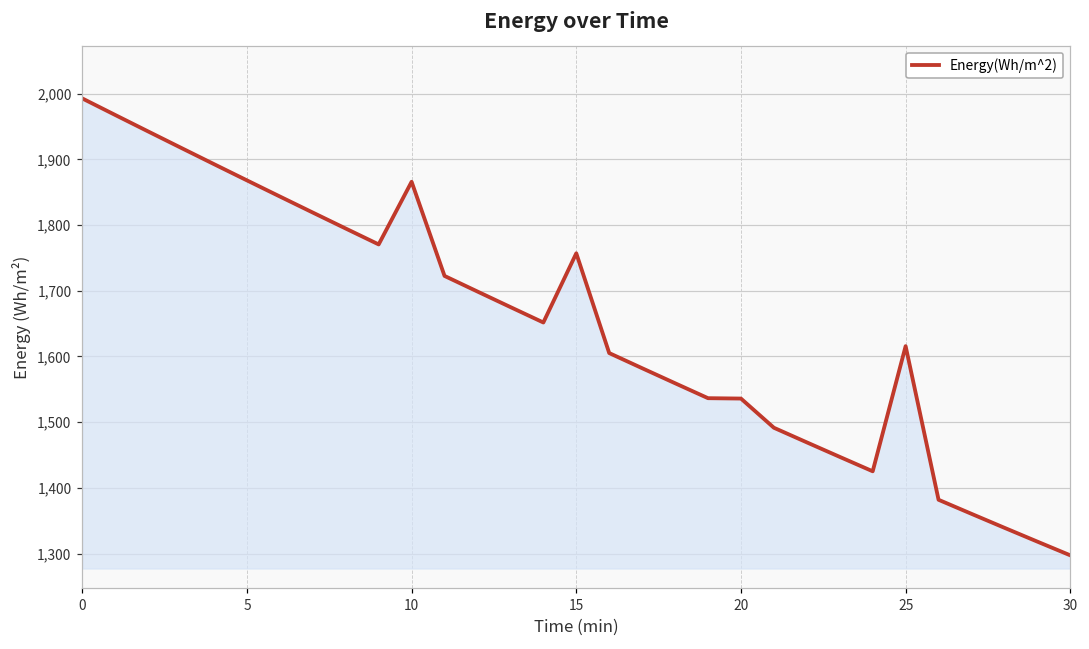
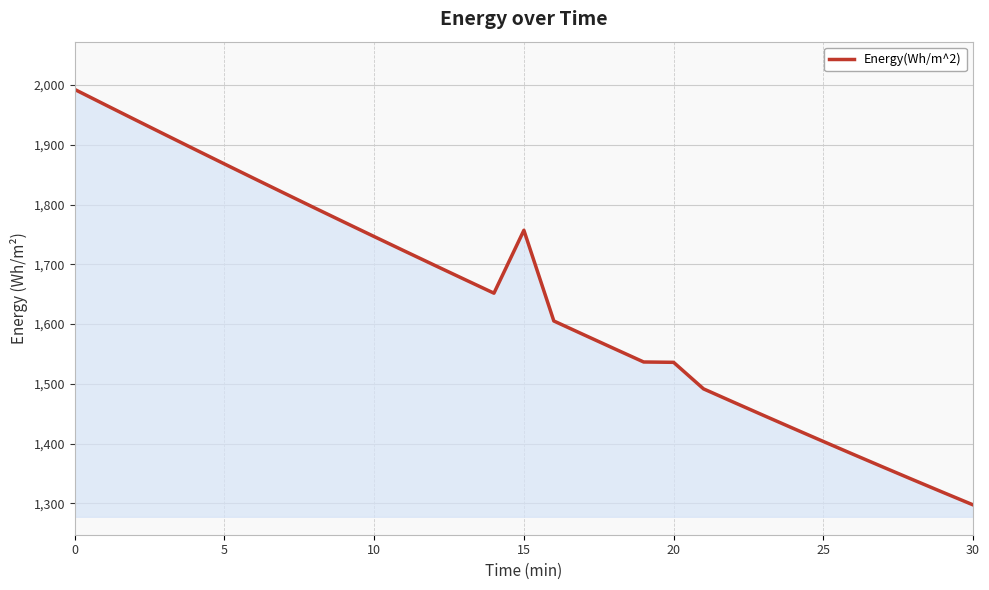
  {
    "0": "1,990",
    "5": "1,870",
-   "10": "1,870",
+   "10": "1,750",
    "15": "1,760",
    "20": "1,540",
-   "25": "1,620",
+   "25": "1,400",
    "30": "1,300"
  }
